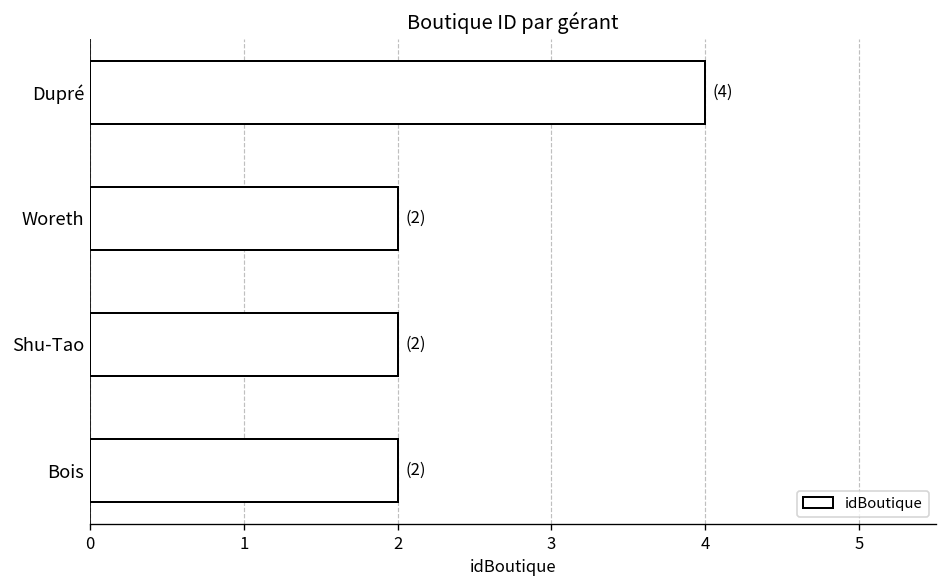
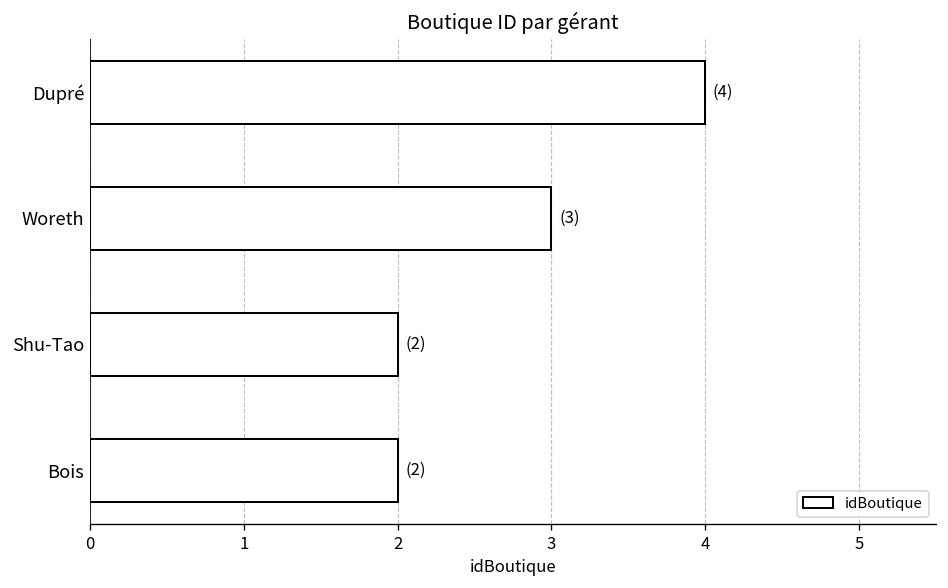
  {
    "Dupré": "(4)",
-   "Woreth": "(2)",
+   "Woreth": "(3)",
    "Shu-Tao": "(2)",
    "Bois": "(2)"
  }
